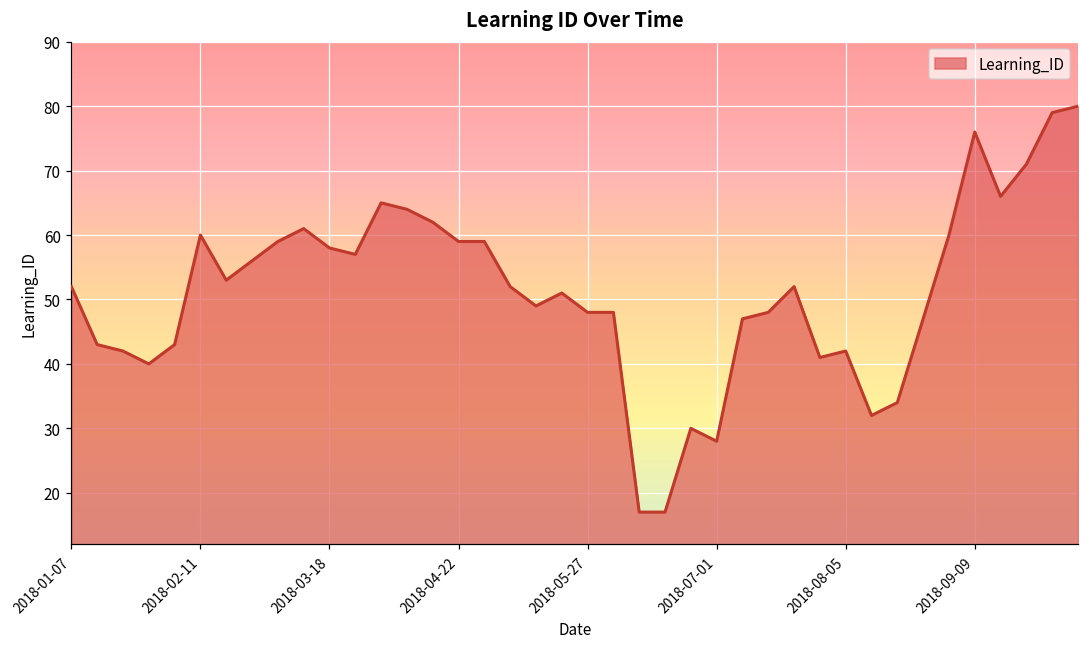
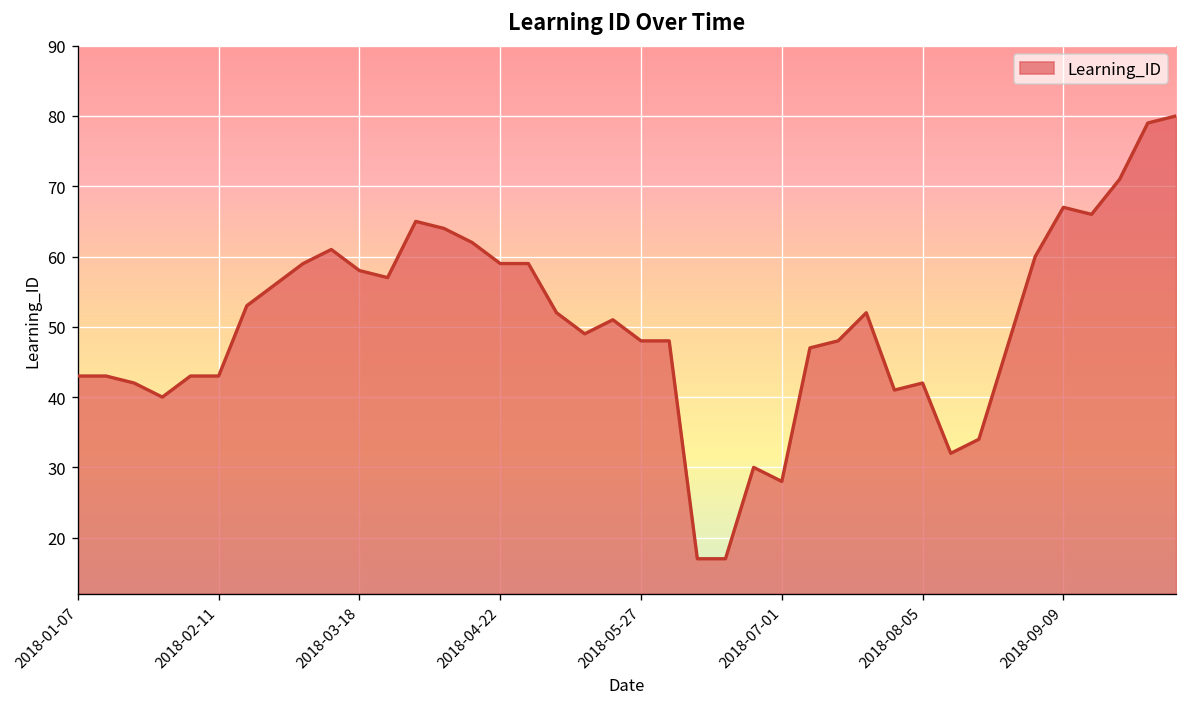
  {
-   "2018-01-07": 52,
-   "2018-02-11": 60,
+   "2018-01-07": 43,
+   "2018-02-11": 43,
    "2018-03-18": 58,
    "2018-04-22": 59,
    "2018-05-27": 48,
    "2018-07-01": 28,
    "2018-08-05": 42,
-   "2018-09-09": 76
+   "2018-09-09": 67
  }
